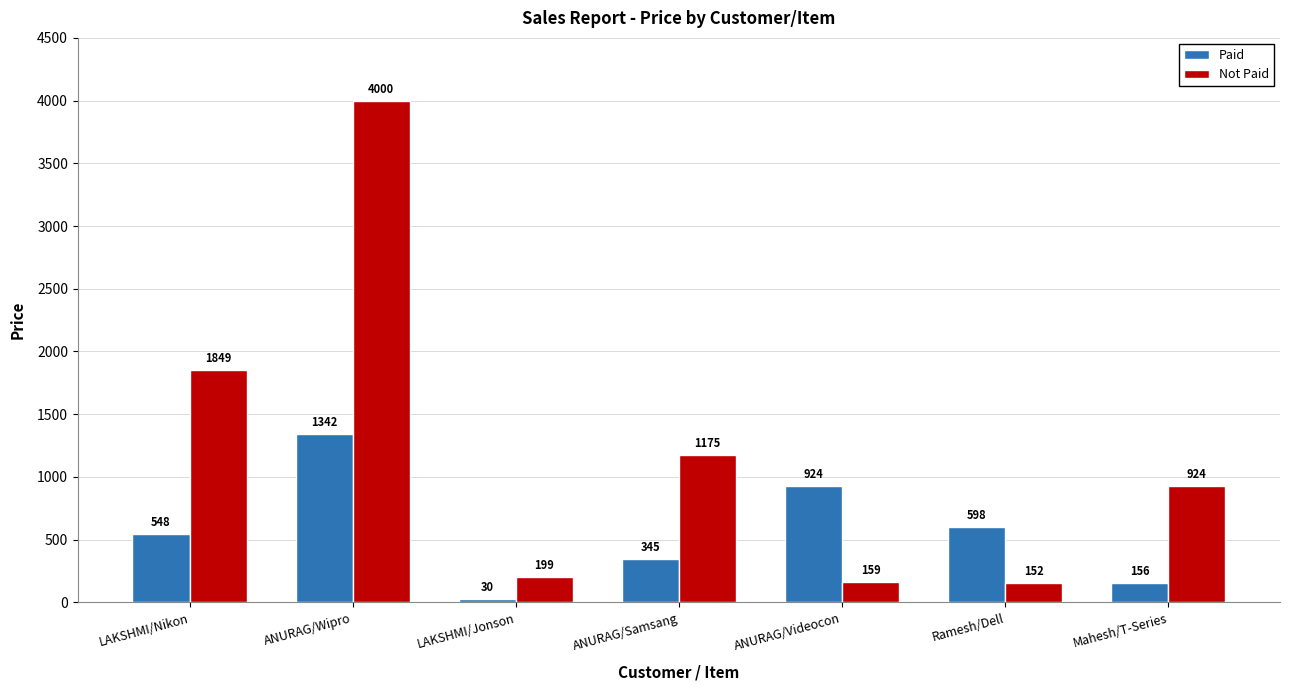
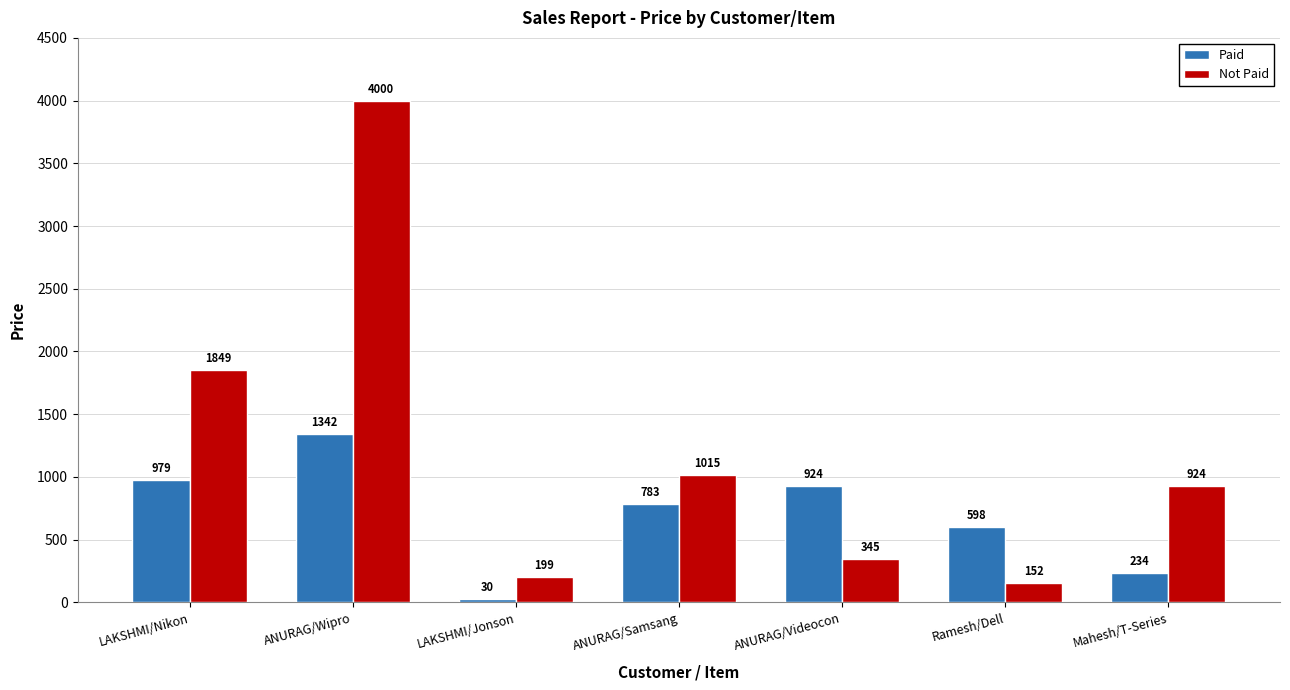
  {
    "Paid": {
-     "LAKSHMI/Nikon": 548,
+     "LAKSHMI/Nikon": 979,
      "ANURAG/Wipro": 1342,
      "LAKSHMI/Jonson": 30,
-     "ANURAG/Samsang": 345,
+     "ANURAG/Samsang": 783,
      "ANURAG/Videocon": 924,
      "Ramesh/Dell": 598,
-     "Mahesh/T-Series": 156
+     "Mahesh/T-Series": 234
    },
    "Not Paid": {
      "LAKSHMI/Nikon": 1849,
      "ANURAG/Wipro": 4000,
      "LAKSHMI/Jonson": 199,
-     "ANURAG/Samsang": 1175,
-     "ANURAG/Videocon": 159,
+     "ANURAG/Samsang": 1015,
+     "ANURAG/Videocon": 345,
      "Ramesh/Dell": 152,
      "Mahesh/T-Series": 924
    }
  }
